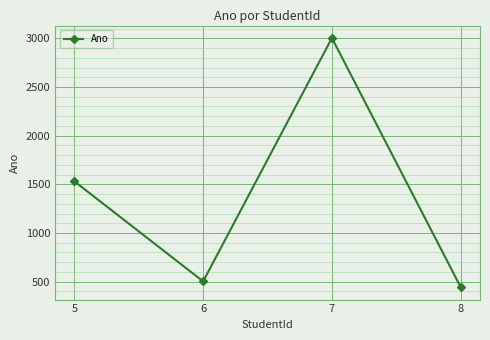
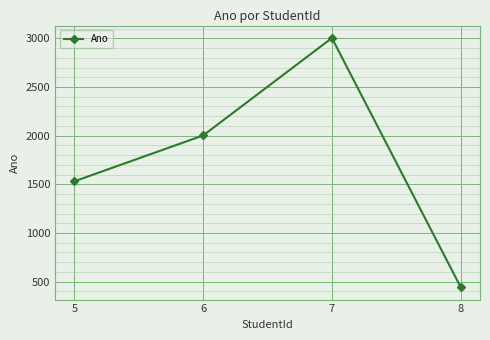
  {
    "5": 1500,
-   "6": 500,
+   "6": 2000,
    "7": 3000,
    "8": 400
  }
